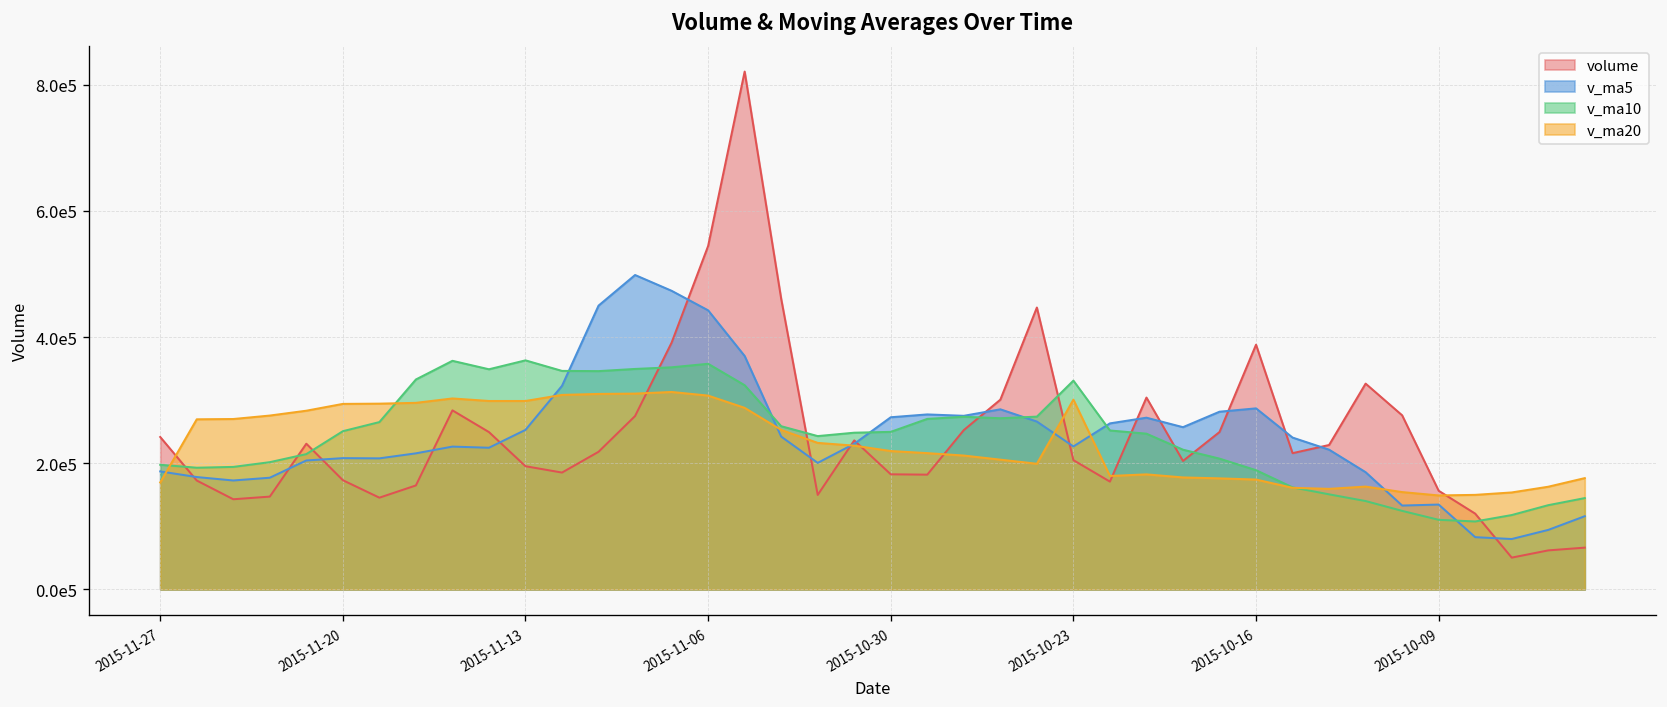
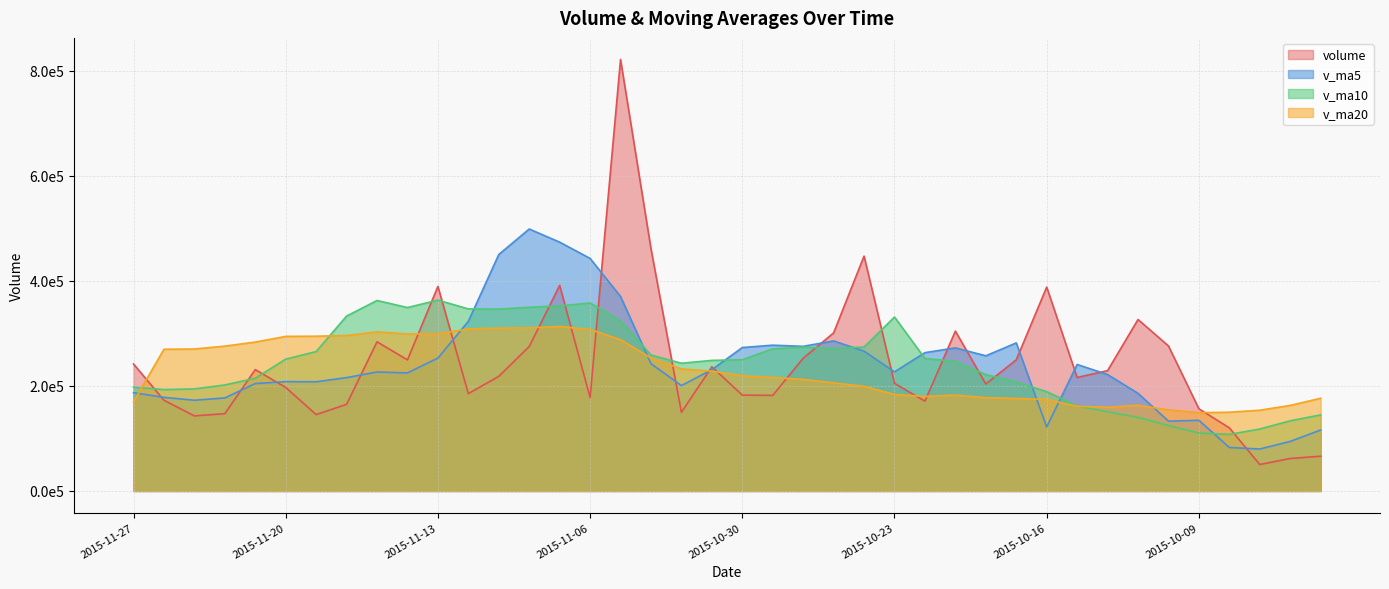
  {
    "volume": {
      "2015-11-27": 240000,
-     "2015-11-20": 170000,
-     "2015-11-13": 200000,
-     "2015-11-06": 540000,
+     "2015-11-20": 200000,
+     "2015-11-13": 390000,
+     "2015-11-06": 180000,
      "2015-10-30": 180000,
      "2015-10-23": 200000,
      "2015-10-16": 390000,
      "2015-10-09": 160000
    },
    "v_ma5": {
      "2015-11-27": 190000,
      "2015-11-20": 210000,
      "2015-11-13": 250000,
      "2015-11-06": 440000,
      "2015-10-30": 270000,
      "2015-10-23": 230000,
-     "2015-10-16": 290000,
+     "2015-10-16": 120000,
      "2015-10-09": 130000
    },
    "v_ma10": {
      "2015-11-27": 200000,
      "2015-11-20": 250000,
      "2015-11-13": 360000,
      "2015-11-06": 360000,
      "2015-10-30": 250000,
      "2015-10-23": 330000,
      "2015-10-16": 190000,
      "2015-10-09": 110000
    },
    "v_ma20": {
      "2015-11-27": 170000,
      "2015-11-20": 290000,
      "2015-11-13": 300000,
      "2015-11-06": 310000,
      "2015-10-30": 220000,
-     "2015-10-23": 300000,
+     "2015-10-23": 180000,
      "2015-10-16": 170000,
      "2015-10-09": 150000
    }
  }
